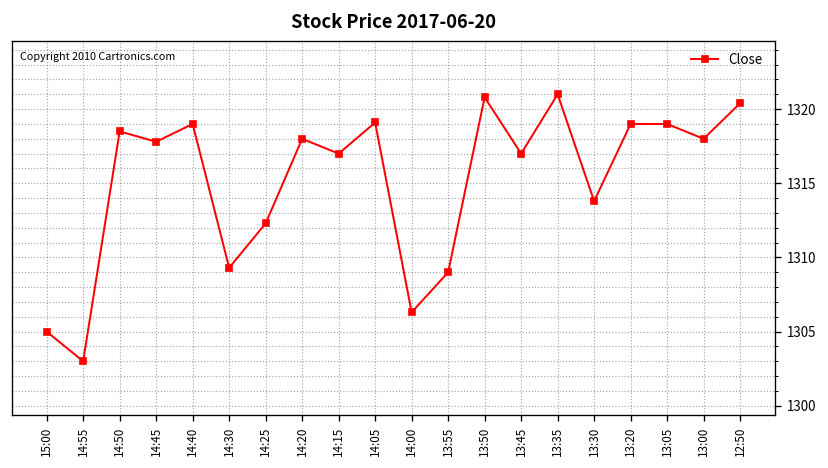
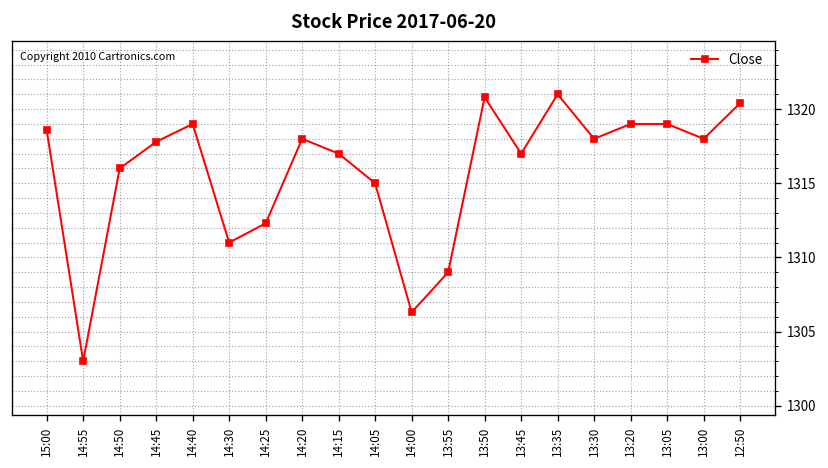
  {
-   "15:00": 1305.0,
+   "15:00": 1318.6,
    "14:55": 1303.0,
-   "14:50": 1318.5,
+   "14:50": 1316.0,
    "14:45": 1317.8,
    "14:40": 1319.0,
-   "14:30": 1309.3,
+   "14:30": 1311.0,
    "14:25": 1312.3,
    "14:20": 1318.0,
    "14:15": 1317.0,
-   "14:05": 1319.1,
+   "14:05": 1315.0,
    "14:00": 1306.3,
    "13:55": 1309.0,
    "13:50": 1320.8,
    "13:45": 1317.0,
    "13:35": 1321.0,
-   "13:30": 1313.8,
+   "13:30": 1318.0,
    "13:20": 1319.0,
    "13:05": 1319.0,
    "13:00": 1318.0,
    "12:50": 1320.4
  }
